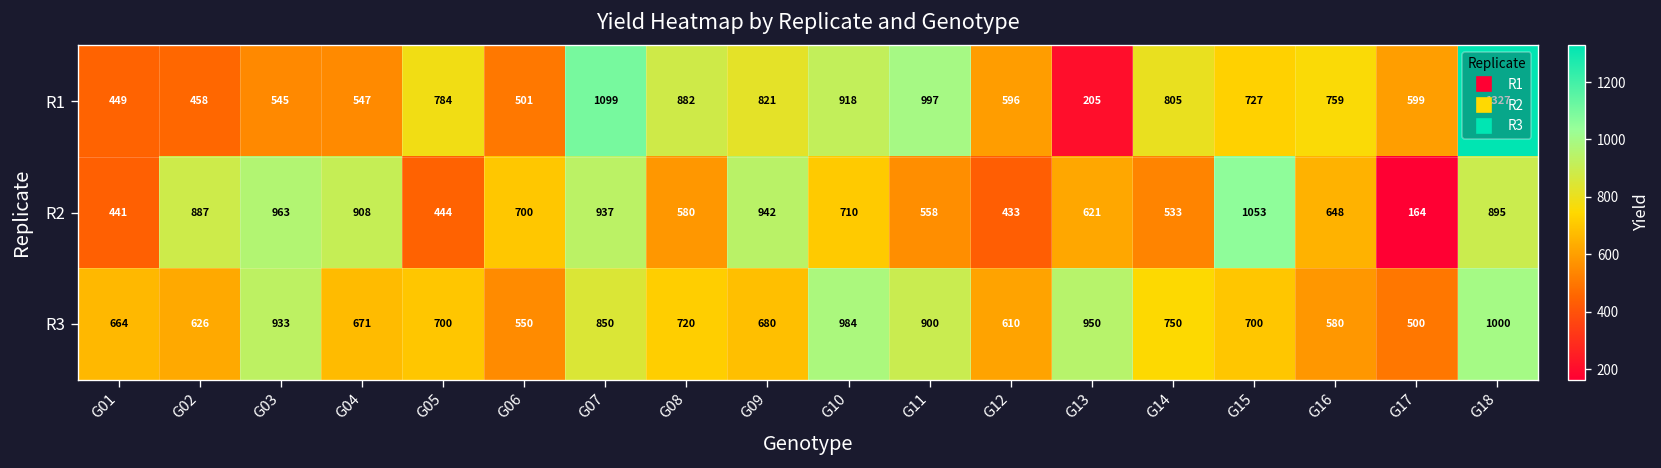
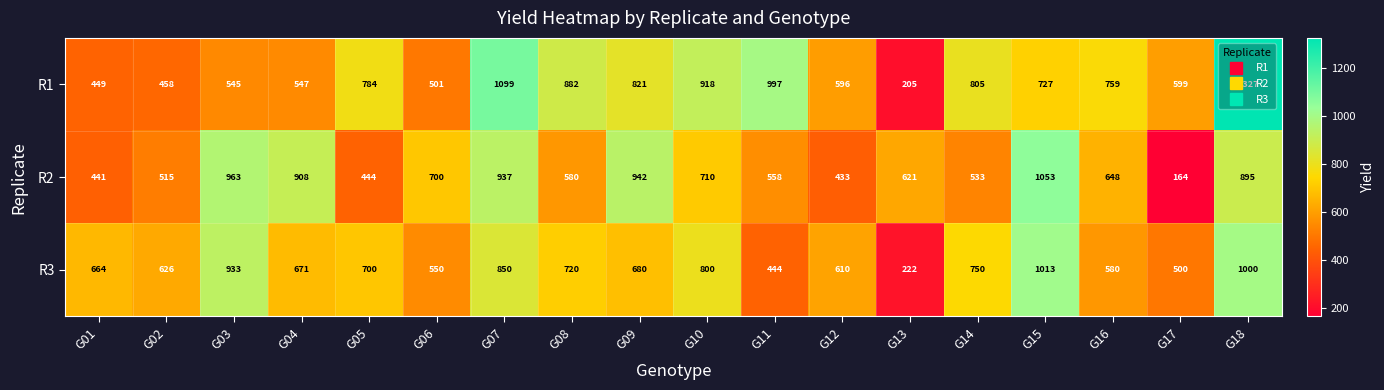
  {
    "R1": {
      "G01": 449,
      "G02": 458,
      "G03": 545,
      "G04": 547,
      "G05": 784,
      "G06": 501,
      "G07": 1099,
      "G08": 882,
      "G09": 821,
      "G10": 918,
      "G11": 997,
      "G12": 596,
      "G13": 205,
      "G14": 805,
      "G15": 727,
      "G16": 759,
      "G17": 599
    },
    "R2": {
      "G01": 441,
-     "G02": 887,
+     "G02": 515,
      "G03": 963,
      "G04": 908,
      "G05": 444,
      "G06": 700,
      "G07": 937,
      "G08": 580,
      "G09": 942,
      "G10": 710,
      "G11": 558,
      "G12": 433,
      "G13": 621,
      "G14": 533,
      "G15": 1053,
      "G16": 648,
      "G17": 164,
      "G18": 895
    },
    "R3": {
      "G01": 664,
      "G02": 626,
      "G03": 933,
      "G04": 671,
      "G05": 700,
      "G06": 550,
      "G07": 850,
      "G08": 720,
      "G09": 680,
-     "G10": 984,
-     "G11": 900,
+     "G10": 800,
+     "G11": 444,
      "G12": 610,
-     "G13": 950,
+     "G13": 222,
      "G14": 750,
-     "G15": 700,
+     "G15": 1013,
      "G16": 580,
      "G17": 500,
      "G18": 1000
    }
  }
